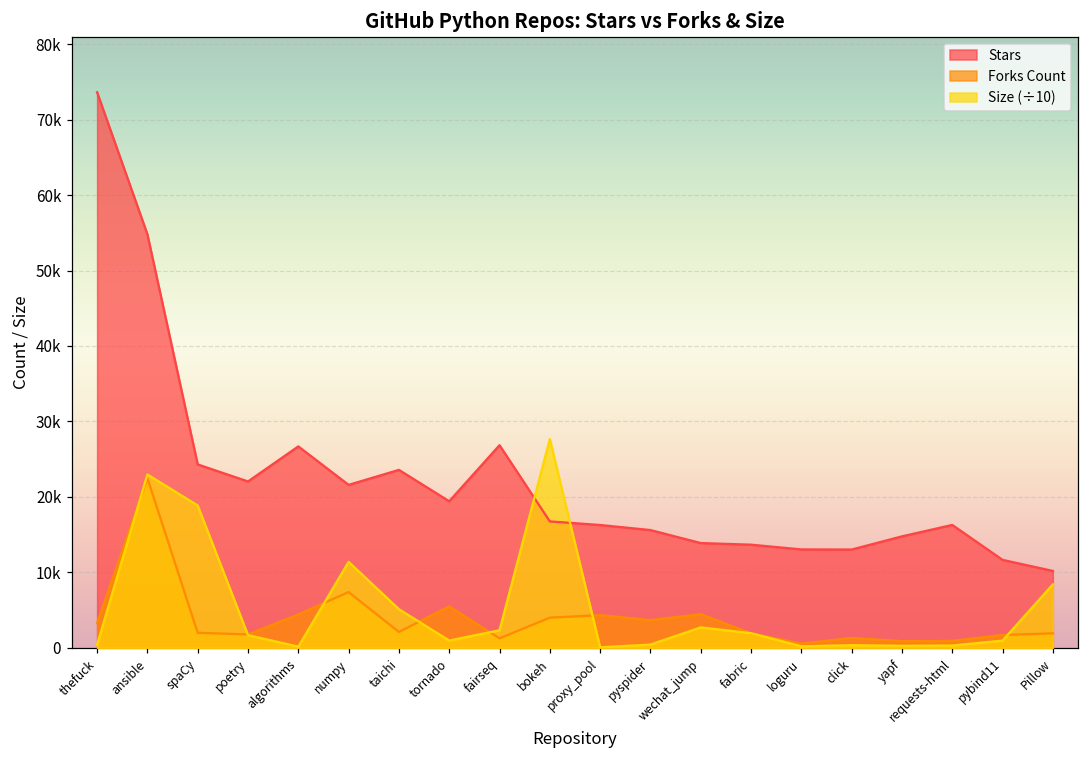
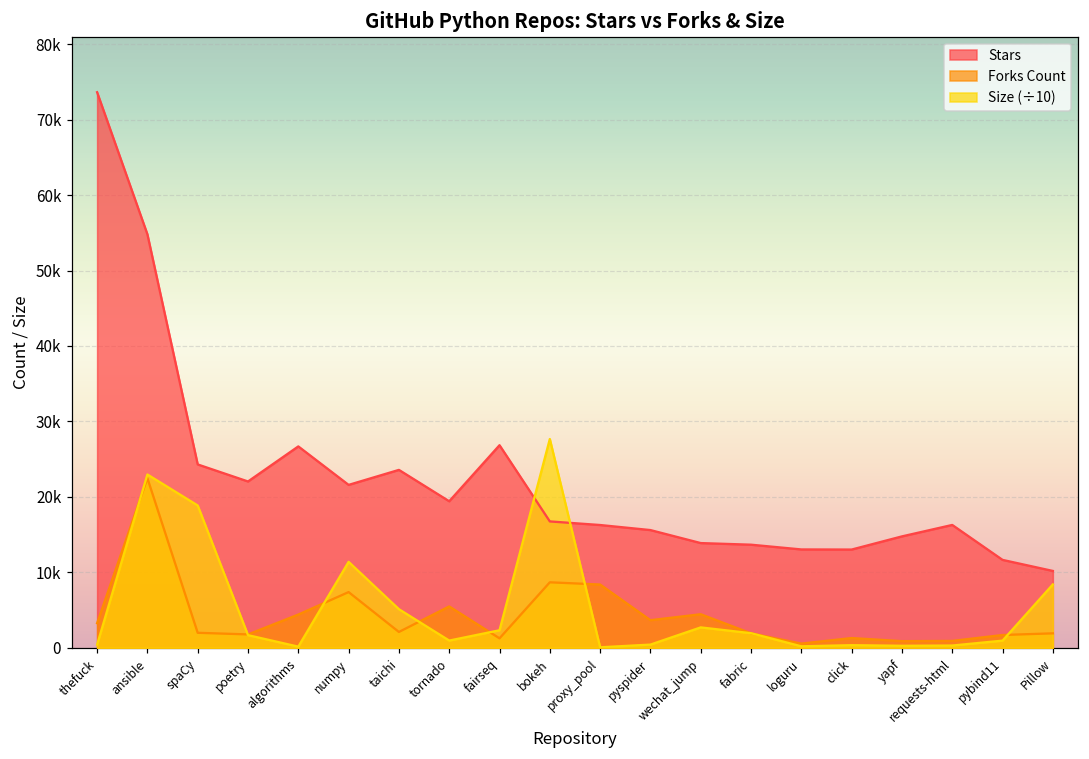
  {
    "Stars": {
      "thefuck": 74000,
      "ansible": 55000,
      "spaCy": 24000,
      "poetry": 22000,
      "algorithms": 27000,
      "numpy": 22000,
      "taichi": 24000,
      "tornado": 19000,
      "fairseq": 27000,
      "bokeh": 17000,
      "proxy_pool": 16000,
      "pyspider": 16000,
      "wechat_jump": 14000,
      "fabric": 14000,
      "loguru": 13000,
      "click": 13000,
      "yapf": 15000,
      "requests-html": 16000,
      "pybind11": 12000,
      "Pillow": 10000
    },
    "Forks Count": {
      "thefuck": 3000,
      "ansible": 22000,
      "spaCy": 2000,
      "algorithms": 4000,
      "numpy": 7000,
      "taichi": 2000,
      "tornado": 5000,
      "fairseq": 1000,
-     "bokeh": 4000,
-     "proxy_pool": 4000,
+     "bokeh": 9000,
+     "proxy_pool": 8000,
      "pyspider": 4000,
      "wechat_jump": 4000,
      "click": 1000,
      "yapf": 1000,
      "requests-html": 1000,
      "pybind11": 2000,
      "Pillow": 2000
    },
    "Size (÷10)": {
      "thefuck": 0,
      "ansible": 23000,
      "spaCy": 19000,
      "algorithms": 0,
      "numpy": 11000,
      "taichi": 5000,
      "tornado": 1000,
      "fairseq": 2000,
      "bokeh": 28000,
      "proxy_pool": 0,
      "pyspider": 0,
      "wechat_jump": 3000,
      "click": 0,
      "yapf": 0,
      "requests-html": 0,
      "pybind11": 1000,
      "Pillow": 8000
    }
  }
